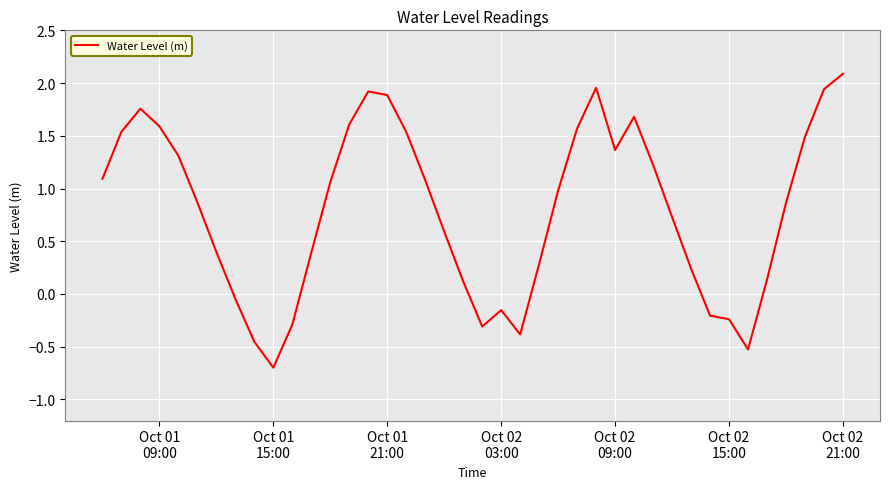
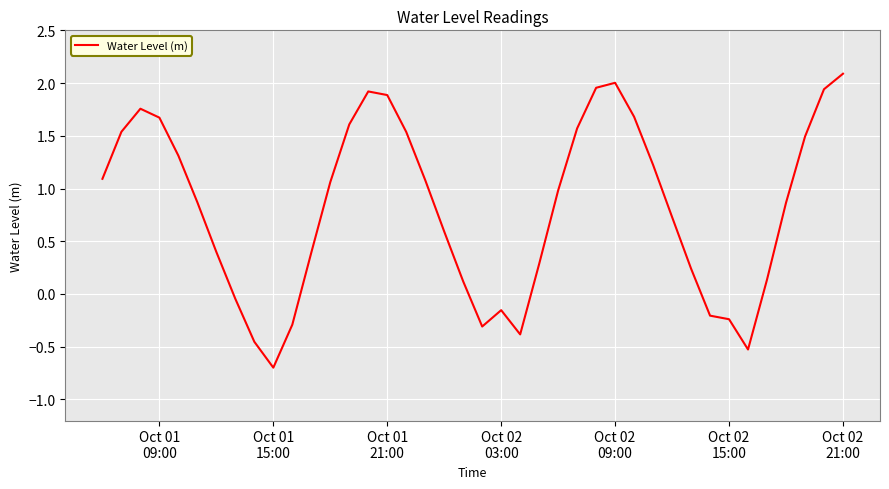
  {
-   "Oct 01 09:00": 1.59,
+   "Oct 01 09:00": 1.67,
    "Oct 01 15:00": -0.70,
    "Oct 01 21:00": 1.89,
    "Oct 02 03:00": -0.15,
-   "Oct 02 09:00": 1.36,
+   "Oct 02 09:00": 2.00,
    "Oct 02 15:00": -0.24,
    "Oct 02 21:00": 2.09
  }
